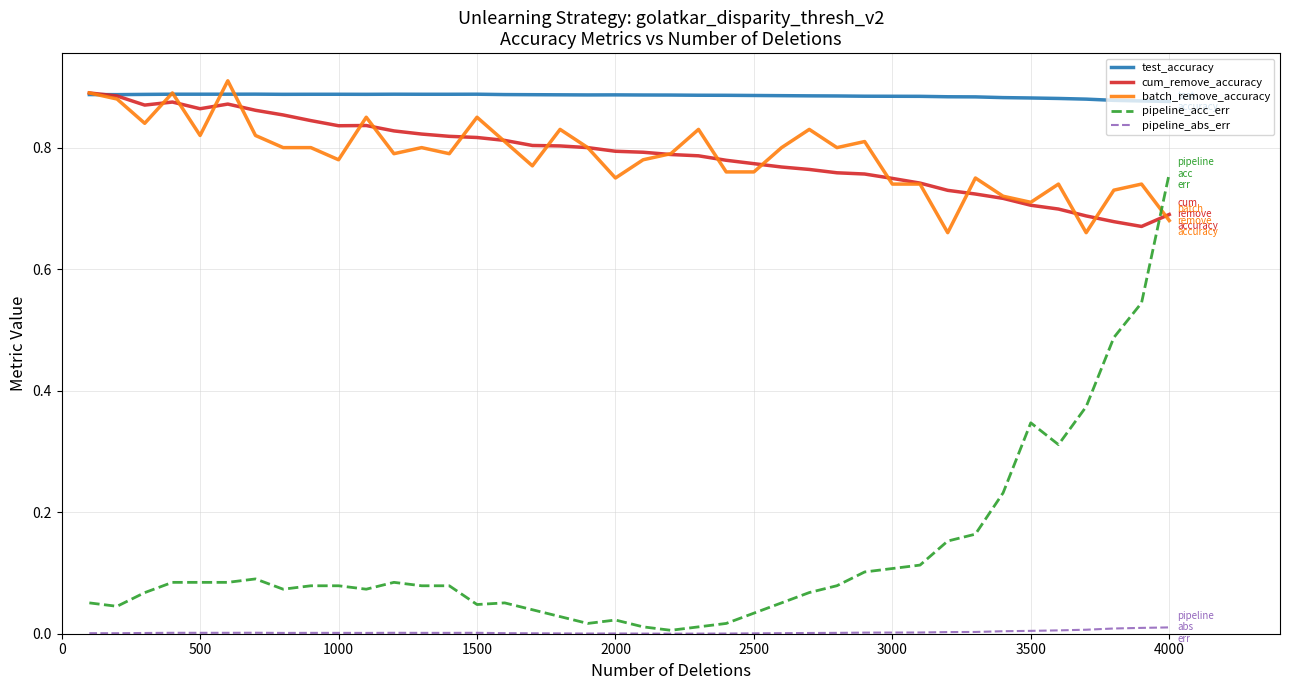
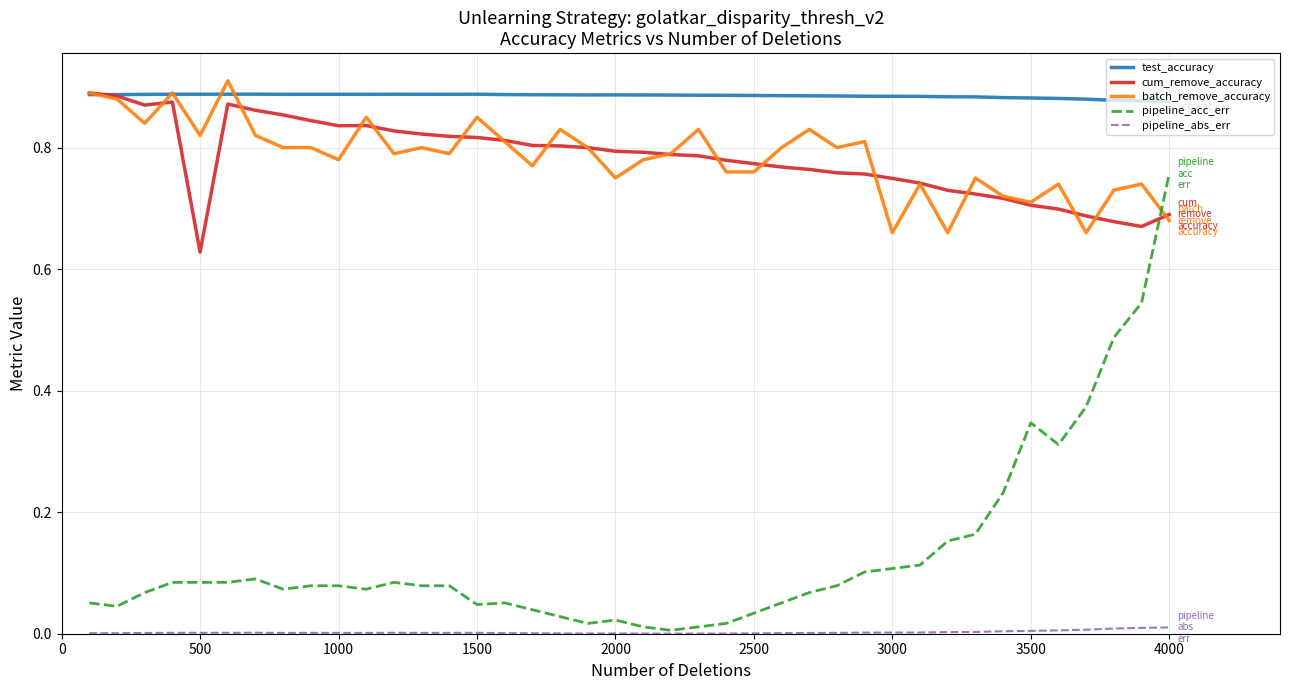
  {
    "test_accuracy": {
      "500": 0.89,
      "1000": 0.89,
      "1500": 0.89,
      "2000": 0.89,
      "2500": 0.89,
      "3000": 0.88,
      "3500": 0.88
    },
    "cum_remove_accuracy": {
-     "500": 0.86,
+     "500": 0.63,
      "1000": 0.84,
      "1500": 0.82,
      "2000": 0.79,
      "2500": 0.77,
      "3000": 0.75,
      "3500": 0.71,
      "4000": 0.69
    },
    "batch_remove_accuracy": {
      "500": 0.82,
      "1000": 0.78,
      "1500": 0.85,
      "2000": 0.75,
      "2500": 0.76,
-     "3000": 0.74,
+     "3000": 0.66,
      "3500": 0.71,
      "4000": 0.68
    },
    "pipeline_acc_err": {
      "500": 0.08,
      "1000": 0.08,
      "1500": 0.05,
      "2000": 0.02,
      "2500": 0.03,
      "3000": 0.11,
      "3500": 0.35,
      "4000": 0.76
    },
    "pipeline_abs_err": {
      "500": 0.00,
      "1000": 0.00,
      "1500": 0.00,
      "2000": 0.00,
      "2500": 0.00,
      "3000": 0.00,
      "3500": 0.00,
      "4000": 0.01
    }
  }
